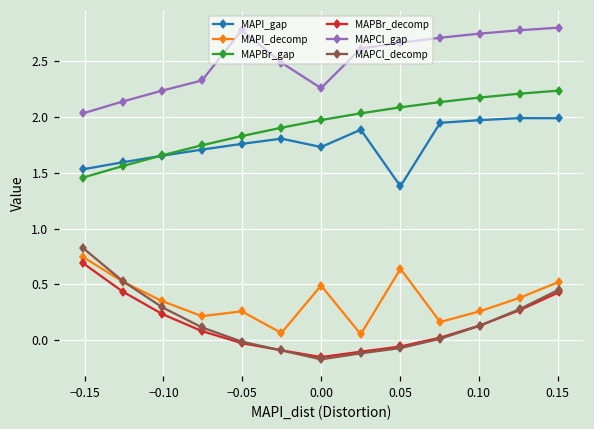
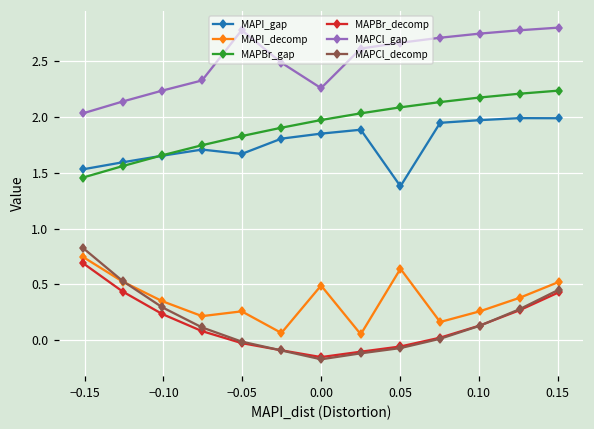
  {
    "MAPI_gap": {
-     "−0.05": 1.76,
-     "0.00": 1.73,
+     "−0.05": 1.67,
+     "0.00": 1.85,
      "0.05": 1.38
    },
    "MAPI_decomp": {
      "−0.05": 0.26,
      "0.00": 0.49,
      "0.05": 0.64
    },
    "MAPBr_gap": {
      "−0.05": 1.83,
      "0.00": 1.97,
      "0.05": 2.09
    },
    "MAPCl_gap": {
      "0.00": 2.26
    }
  }
